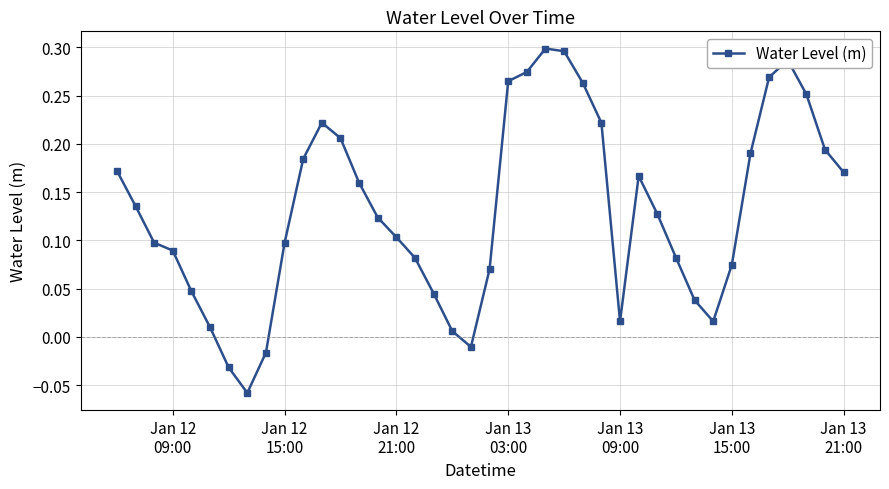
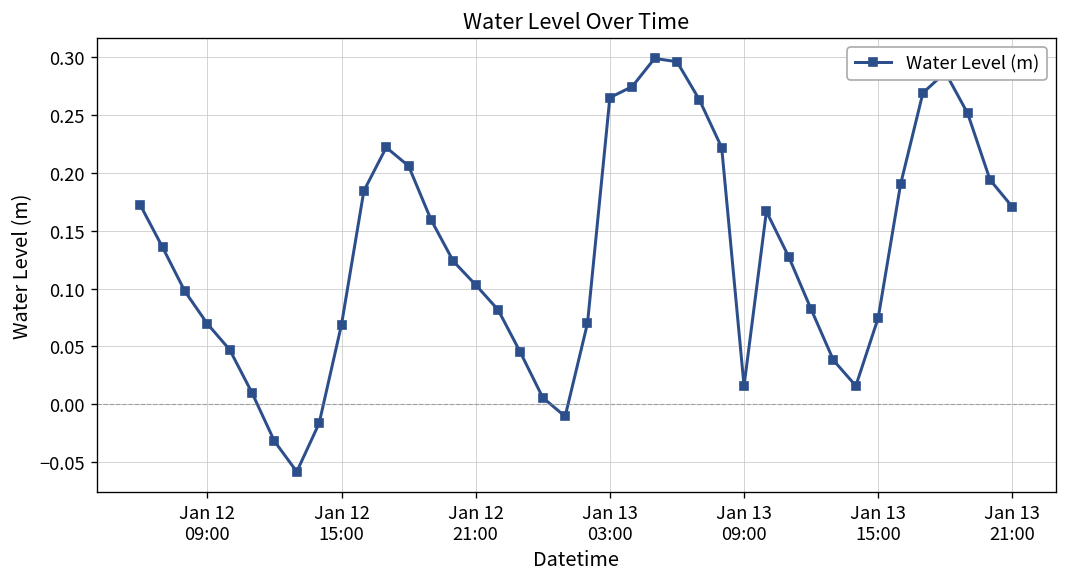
  {
-   "Jan 12 09:00": 0.09,
-   "Jan 12 15:00": 0.10,
+   "Jan 12 09:00": 0.07,
+   "Jan 12 15:00": 0.07,
    "Jan 12 21:00": 0.10,
    "Jan 13 03:00": 0.26,
    "Jan 13 09:00": 0.02,
    "Jan 13 15:00": 0.07,
    "Jan 13 21:00": 0.17
  }
